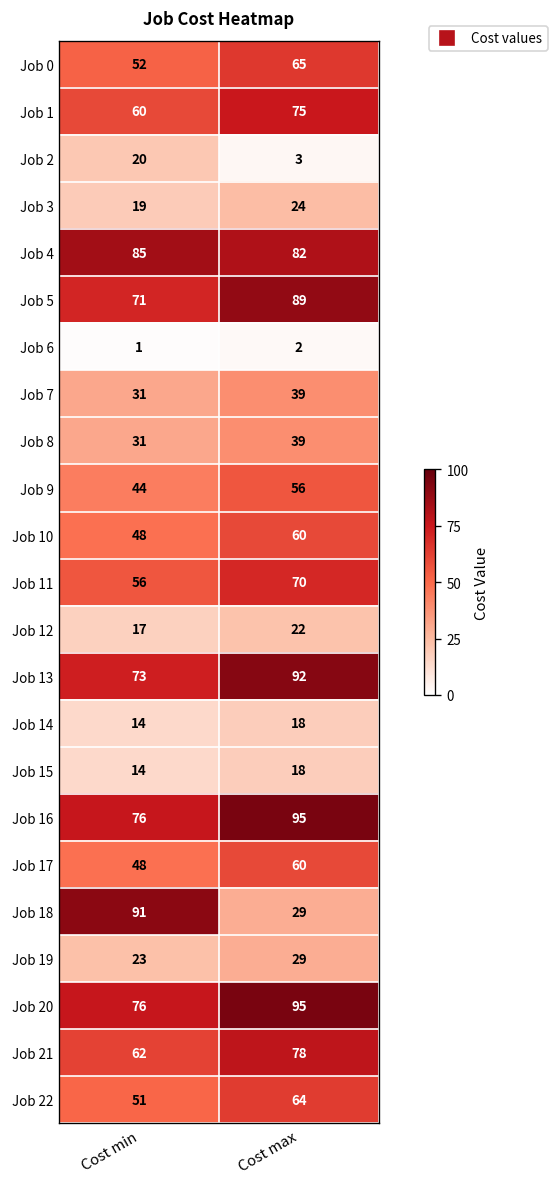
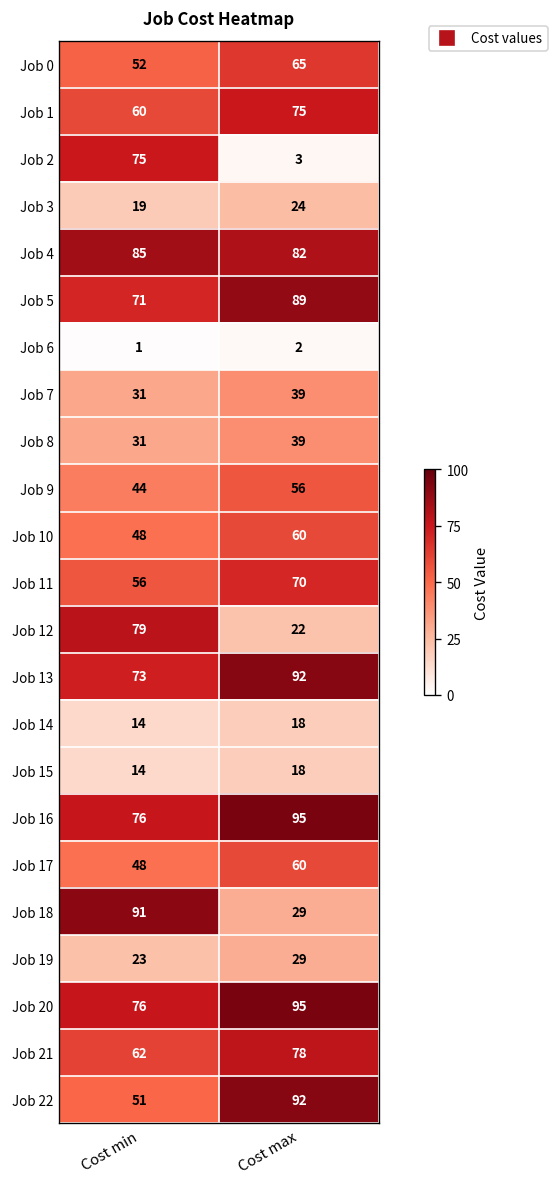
  {
    "Job 0": {
      "Cost min": 52,
      "Cost max": 65
    },
    "Job 1": {
      "Cost min": 60,
      "Cost max": 75
    },
    "Job 2": {
-     "Cost min": 20,
+     "Cost min": 75,
      "Cost max": 3
    },
    "Job 3": {
      "Cost min": 19,
      "Cost max": 24
    },
    "Job 4": {
      "Cost min": 85,
      "Cost max": 82
    },
    "Job 5": {
      "Cost min": 71,
      "Cost max": 89
    },
    "Job 6": {
      "Cost min": 1,
      "Cost max": 2
    },
    "Job 7": {
      "Cost min": 31,
      "Cost max": 39
    },
    "Job 8": {
      "Cost min": 31,
      "Cost max": 39
    },
    "Job 9": {
      "Cost min": 44,
      "Cost max": 56
    },
    "Job 10": {
      "Cost min": 48,
      "Cost max": 60
    },
    "Job 11": {
      "Cost min": 56,
      "Cost max": 70
    },
    "Job 12": {
-     "Cost min": 17,
+     "Cost min": 79,
      "Cost max": 22
    },
    "Job 13": {
      "Cost min": 73,
      "Cost max": 92
    },
    "Job 14": {
      "Cost min": 14,
      "Cost max": 18
    },
    "Job 15": {
      "Cost min": 14,
      "Cost max": 18
    },
    "Job 16": {
      "Cost min": 76,
      "Cost max": 95
    },
    "Job 17": {
      "Cost min": 48,
      "Cost max": 60
    },
    "Job 18": {
      "Cost min": 91,
      "Cost max": 29
    },
    "Job 19": {
      "Cost min": 23,
      "Cost max": 29
    },
    "Job 20": {
      "Cost min": 76,
      "Cost max": 95
    },
    "Job 21": {
      "Cost min": 62,
      "Cost max": 78
    },
    "Job 22": {
      "Cost min": 51,
-     "Cost max": 64
+     "Cost max": 92
    }
  }
